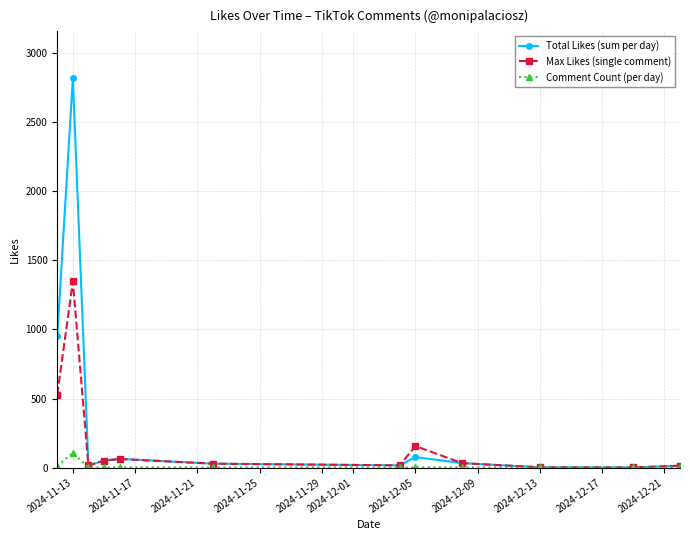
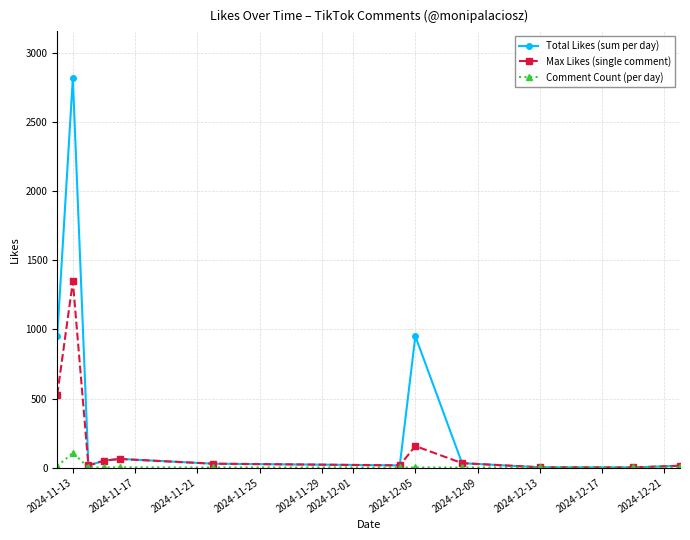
  {
    "Total Likes (sum per day)": {
      "2024-11-13": 2820,
-     "2024-12-05": 80
+     "2024-12-05": 950
    },
    "Max Likes (single comment)": {
      "2024-11-13": 1350,
      "2024-12-05": 160
    },
    "Comment Count (per day)": {
      "2024-11-13": 110,
      "2024-12-05": 0
    }
  }
